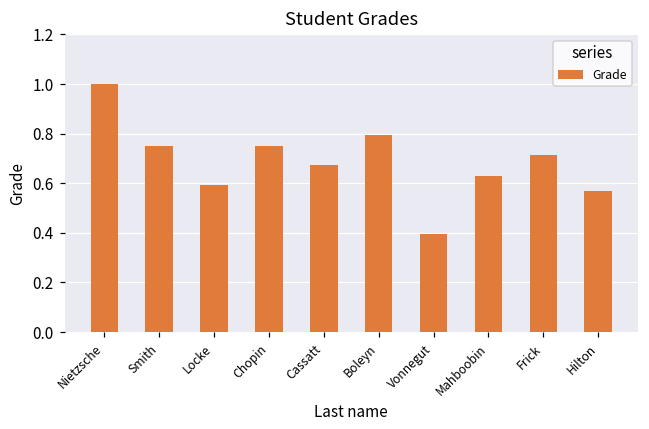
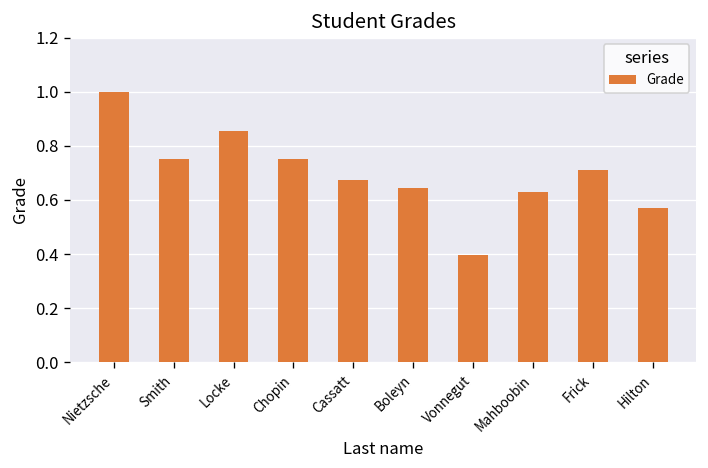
  {
    "Nietzsche": 1.00,
    "Smith": 0.75,
-   "Locke": 0.59,
+   "Locke": 0.86,
    "Chopin": 0.75,
    "Cassatt": 0.67,
-   "Boleyn": 0.80,
+   "Boleyn": 0.64,
    "Vonnegut": 0.39,
    "Mahboobin": 0.63,
    "Frick": 0.71,
    "Hilton": 0.57
  }
